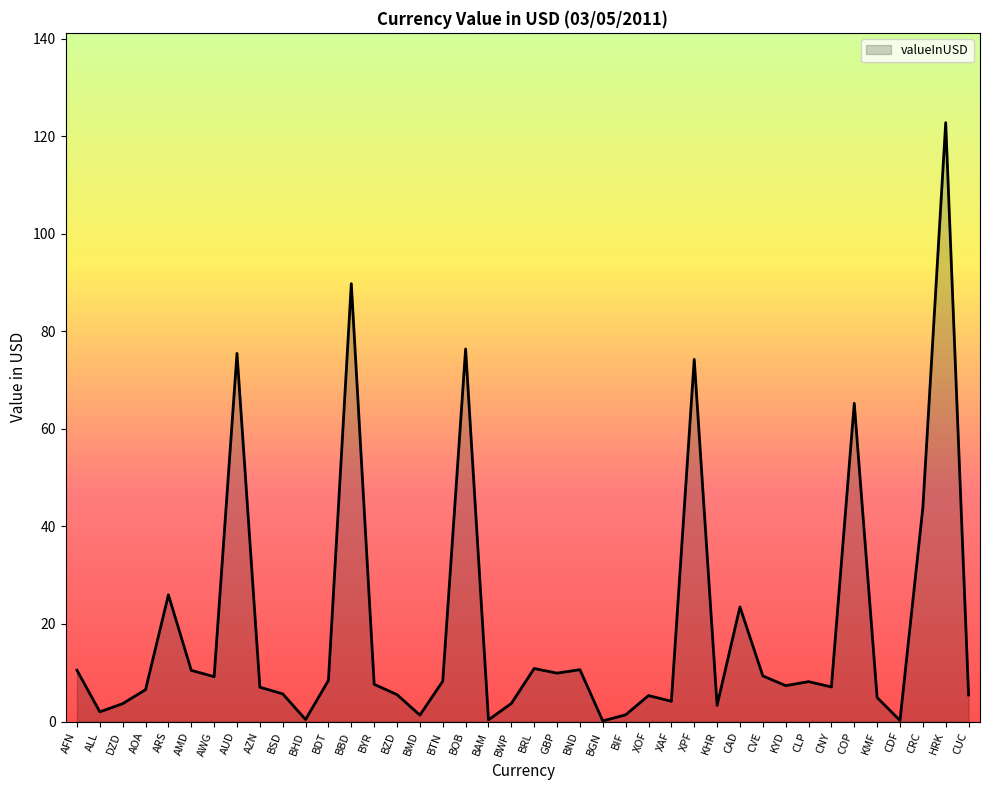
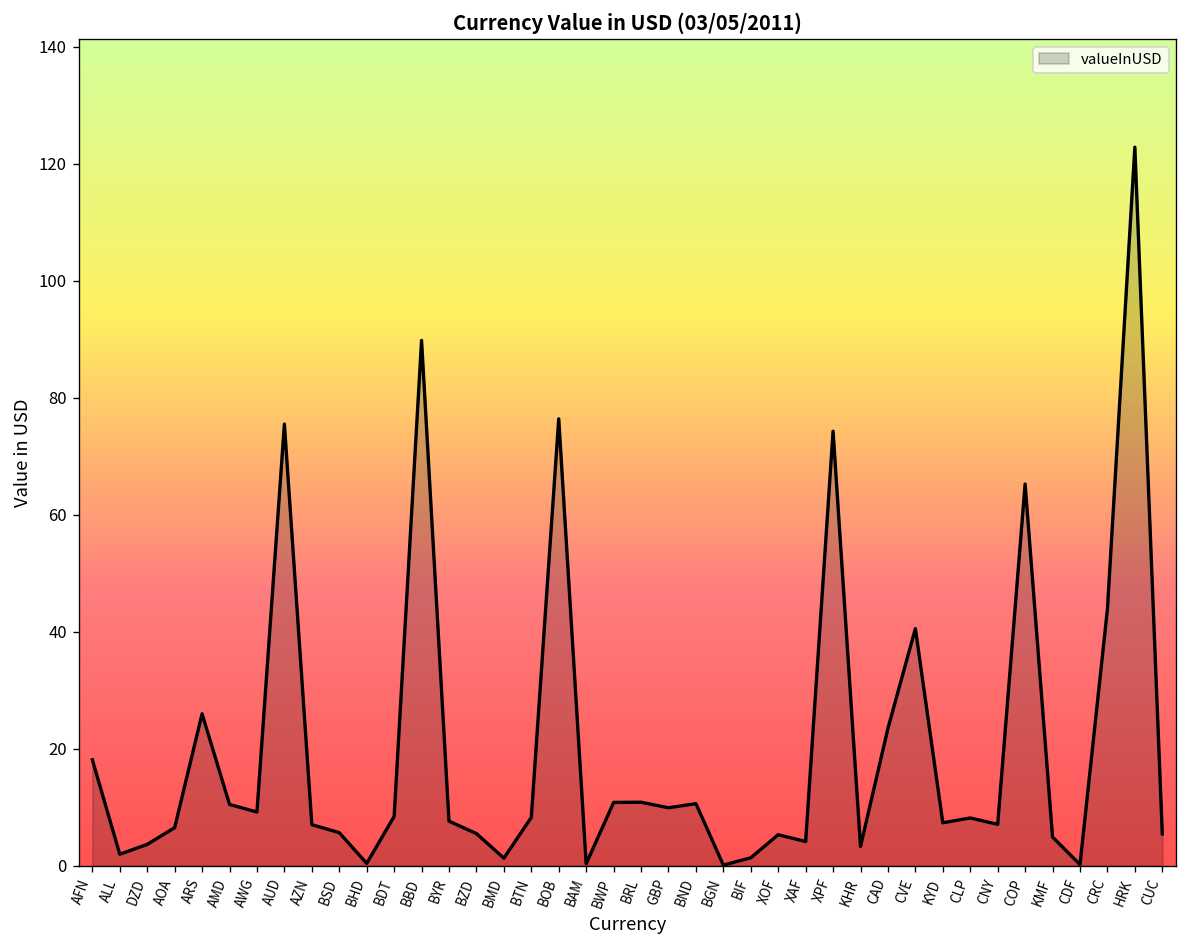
  {
-   "AFN": 11,
+   "AFN": 18,
    "ALL": 2,
    "DZD": 4,
    "AOA": 7,
    "ARS": 26,
    "AMD": 10,
    "AWG": 9,
    "AUD": 75,
    "AZN": 7,
    "BSD": 6,
    "BHD": 0,
    "BDT": 8,
    "BBD": 90,
    "BYR": 8,
    "BZD": 6,
    "BMD": 1,
    "BTN": 8,
    "BOB": 76,
    "BAM": 0,
-   "BWP": 4,
+   "BWP": 11,
    "BRL": 11,
    "GBP": 10,
    "BND": 11,
    "BGN": 0,
    "BIF": 1,
    "XOF": 5,
    "XAF": 4,
    "XPF": 74,
    "KHR": 3,
    "CAD": 23,
-   "CVE": 9,
+   "CVE": 41,
    "KYD": 7,
    "CLP": 8,
    "CNY": 7,
    "COP": 65,
    "KMF": 5,
    "CDF": 0,
    "CRC": 44,
    "HRK": 123,
    "CUC": 5
  }
